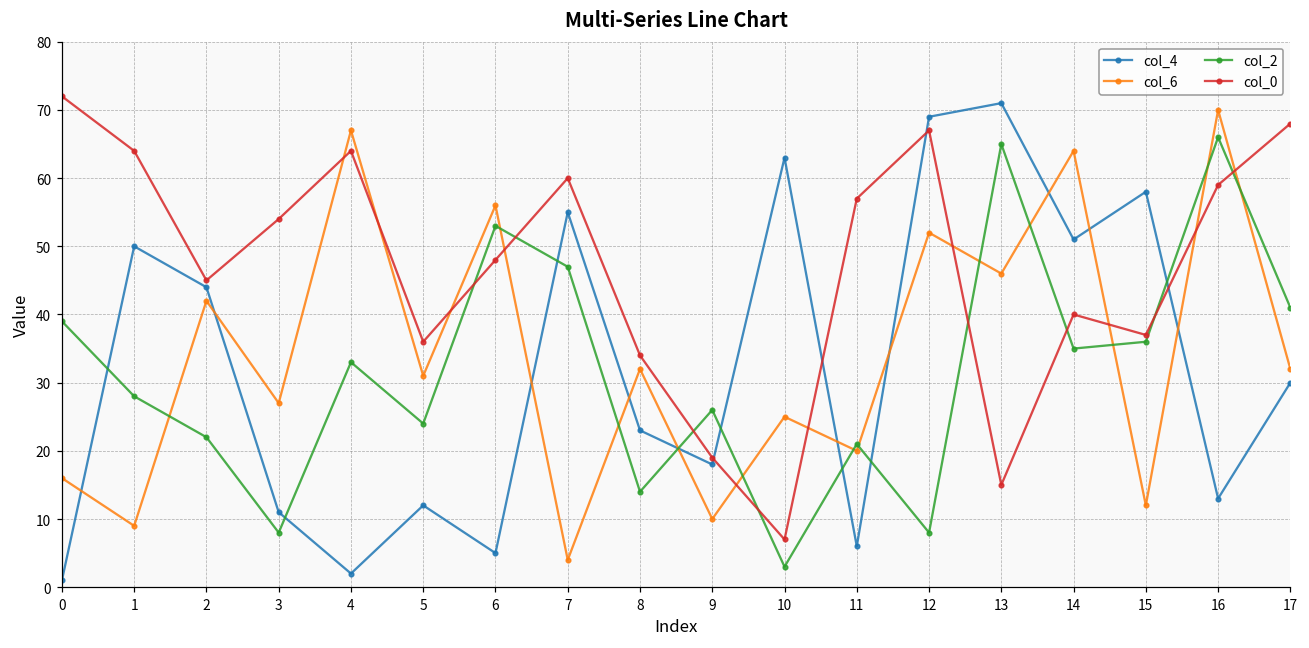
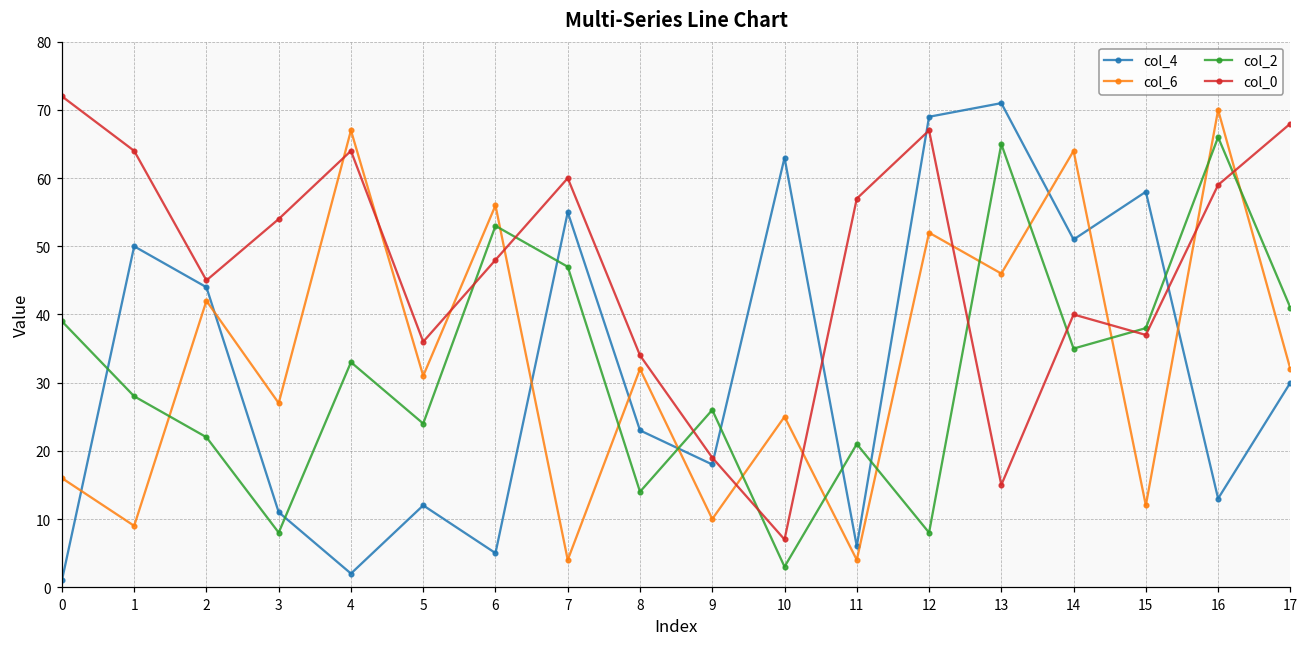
  {
    "col_4": {
      "0": 1,
      "1": 50,
      "2": 44,
      "3": 11,
      "4": 2,
      "5": 12,
      "6": 5,
      "7": 55,
      "8": 23,
      "9": 18,
      "10": 63,
      "11": 6,
      "12": 69,
      "13": 71,
      "14": 51,
      "15": 58,
      "16": 13,
      "17": 30
    },
    "col_6": {
      "0": 16,
      "1": 9,
      "2": 42,
      "3": 27,
      "4": 67,
      "5": 31,
      "6": 56,
      "7": 4,
      "8": 32,
      "9": 10,
      "10": 25,
-     "11": 20,
+     "11": 4,
      "12": 52,
      "13": 46,
      "14": 64,
      "15": 12,
      "16": 70,
      "17": 32
    },
    "col_2": {
      "0": 39,
      "1": 28,
      "2": 22,
      "3": 8,
      "4": 33,
      "5": 24,
      "6": 53,
      "7": 47,
      "8": 14,
      "9": 26,
      "10": 3,
      "11": 21,
      "12": 8,
      "13": 65,
      "14": 35,
-     "15": 36,
+     "15": 38,
      "16": 66,
      "17": 41
    },
    "col_0": {
      "0": 72,
      "1": 64,
      "2": 45,
      "3": 54,
      "4": 64,
      "5": 36,
      "6": 48,
      "7": 60,
      "8": 34,
      "9": 19,
      "10": 7,
      "11": 57,
      "12": 67,
      "13": 15,
      "14": 40,
      "15": 37,
      "16": 59,
      "17": 68
    }
  }
